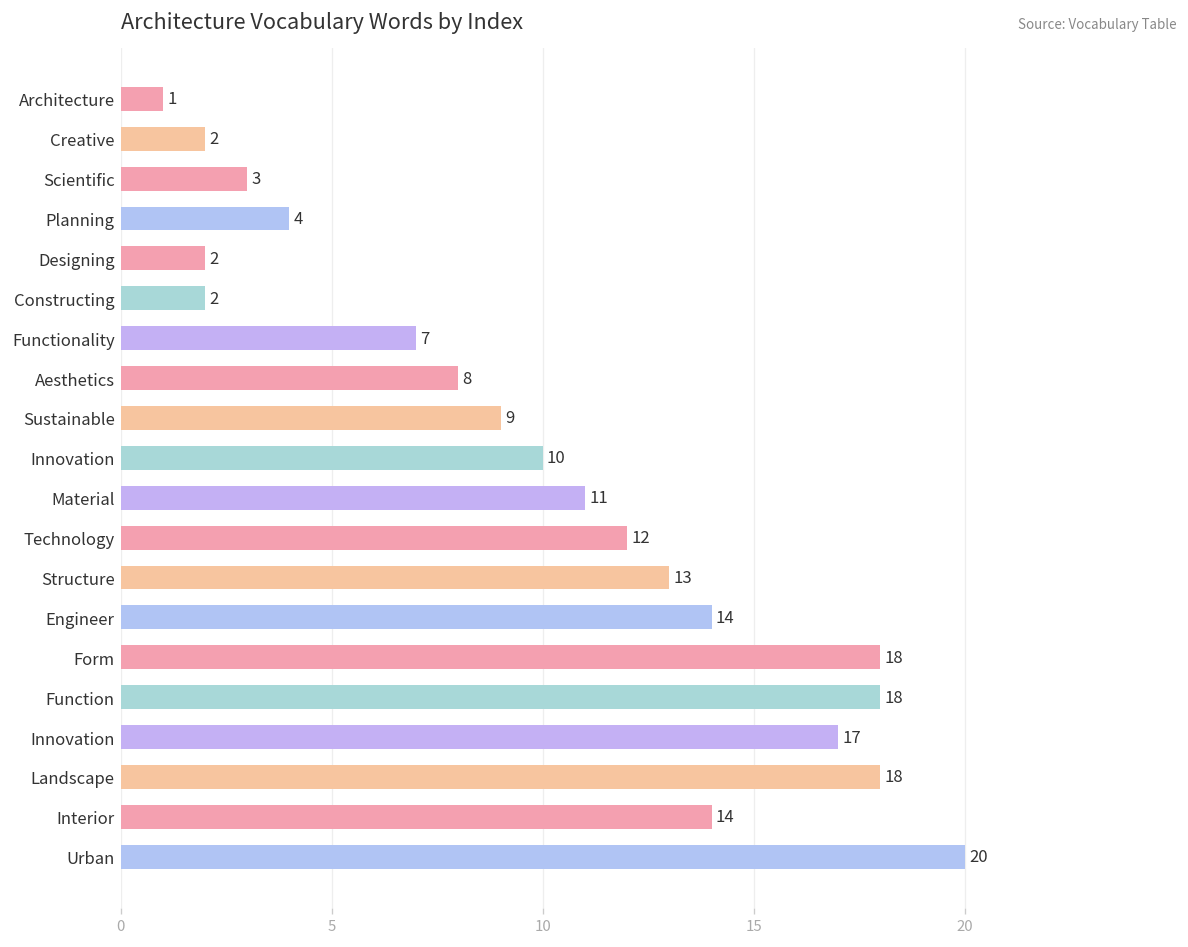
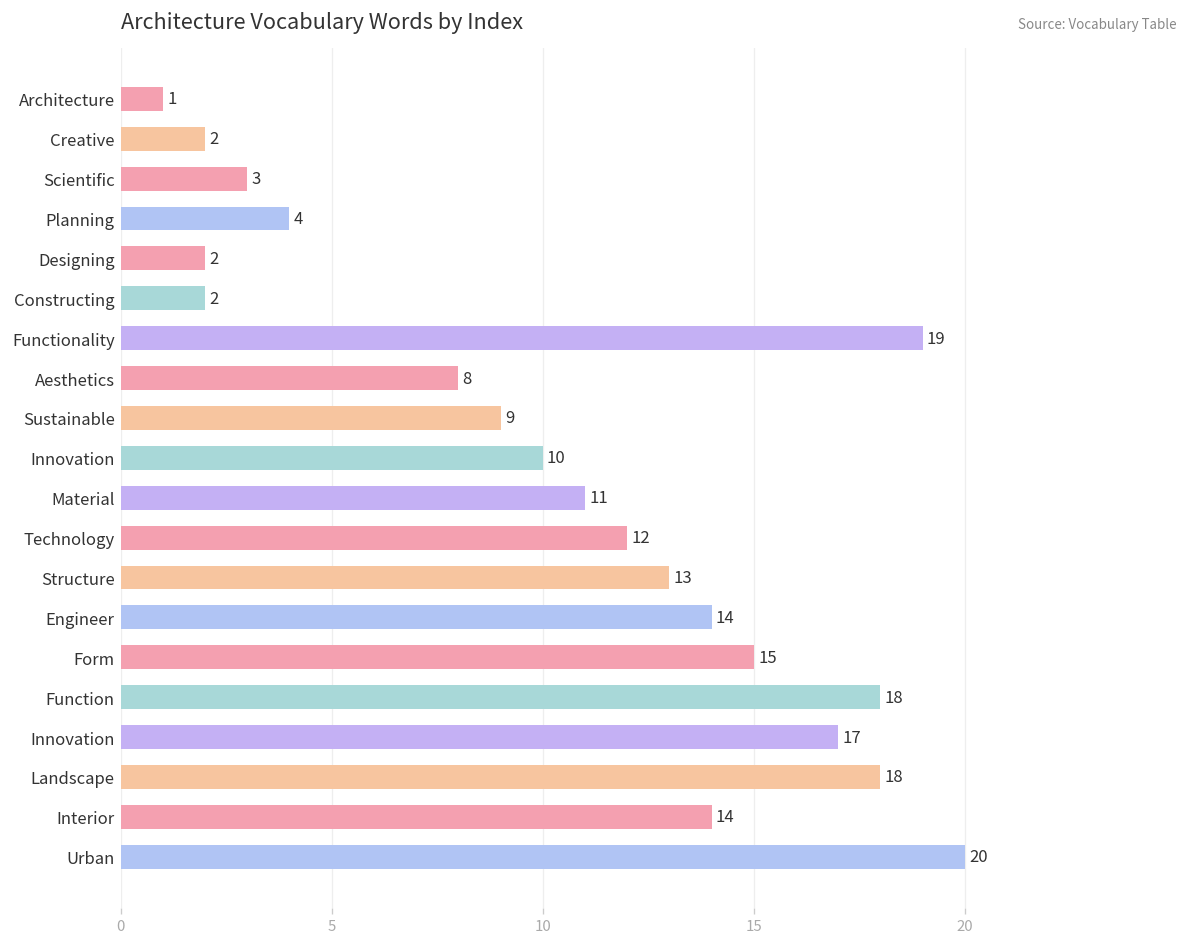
  {
    "Architecture": 1,
    "Creative": 2,
    "Scientific": 3,
    "Planning": 4,
    "Designing": 2,
    "Constructing": 2,
-   "Functionality": 7,
+   "Functionality": 19,
    "Aesthetics": 8,
    "Sustainable": 9,
    "Material": 11,
    "Technology": 12,
    "Structure": 13,
    "Engineer": 14,
-   "Form": 18,
+   "Form": 15,
    "Function": 18,
    "Landscape": 18,
    "Interior": 14,
    "Urban": 20
  }
